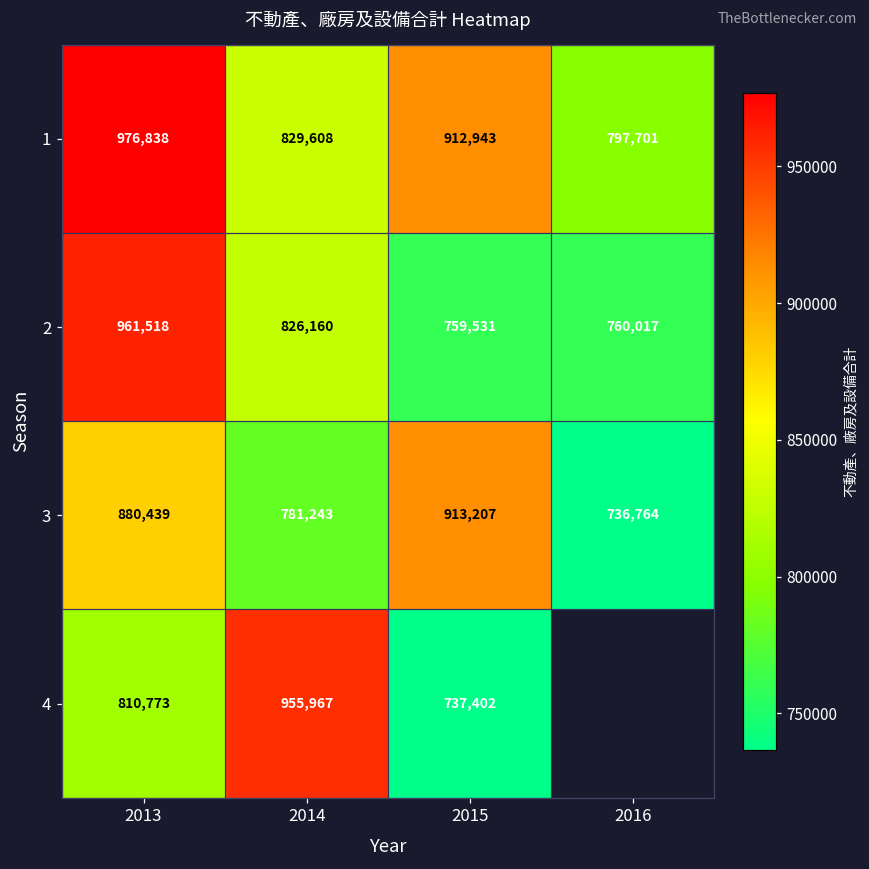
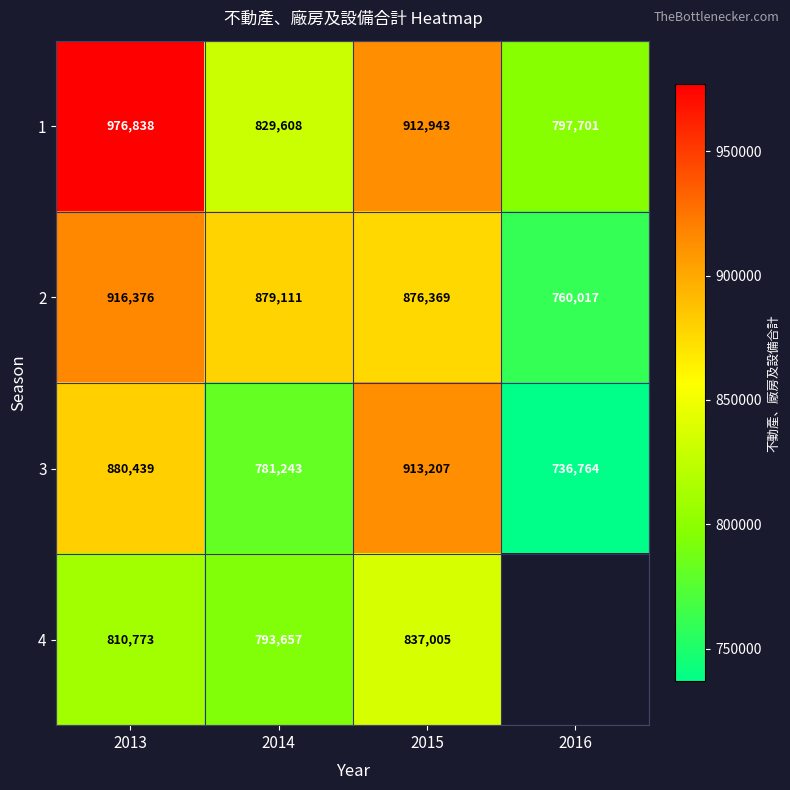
  {
    "1": {
      "2013": "976,838",
      "2014": "829,608",
      "2015": "912,943",
      "2016": "797,701"
    },
    "2": {
-     "2013": "961,518",
-     "2014": "826,160",
-     "2015": "759,531",
+     "2013": "916,376",
+     "2014": "879,111",
+     "2015": "876,369",
      "2016": "760,017"
    },
    "3": {
      "2013": "880,439",
      "2014": "781,243",
      "2015": "913,207",
      "2016": "736,764"
    },
    "4": {
      "2013": "810,773",
-     "2014": "955,967",
-     "2015": "737,402"
+     "2014": "793,657",
+     "2015": "837,005"
    }
  }
